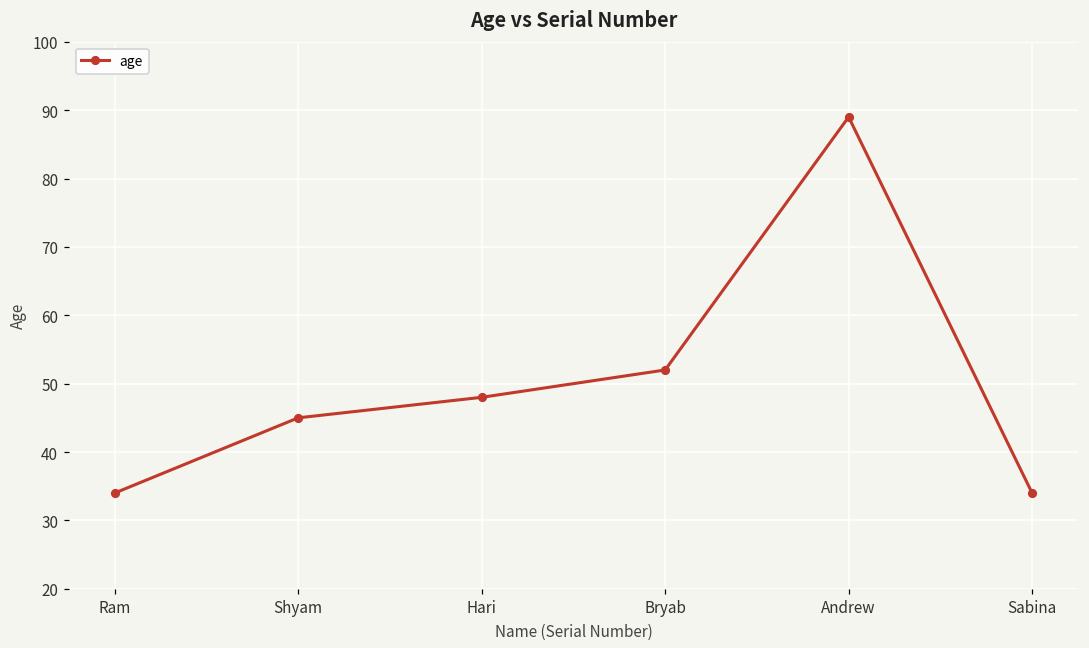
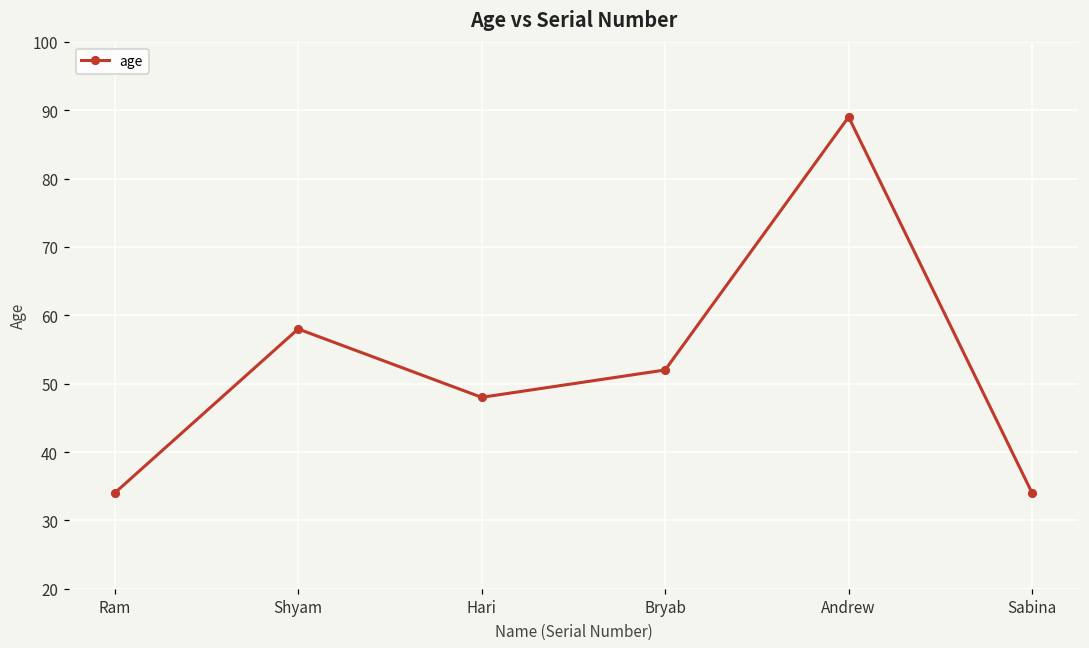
  {
    "Ram": 34,
-   "Shyam": 45,
+   "Shyam": 58,
    "Hari": 48,
    "Bryab": 52,
    "Andrew": 89,
    "Sabina": 34
  }
